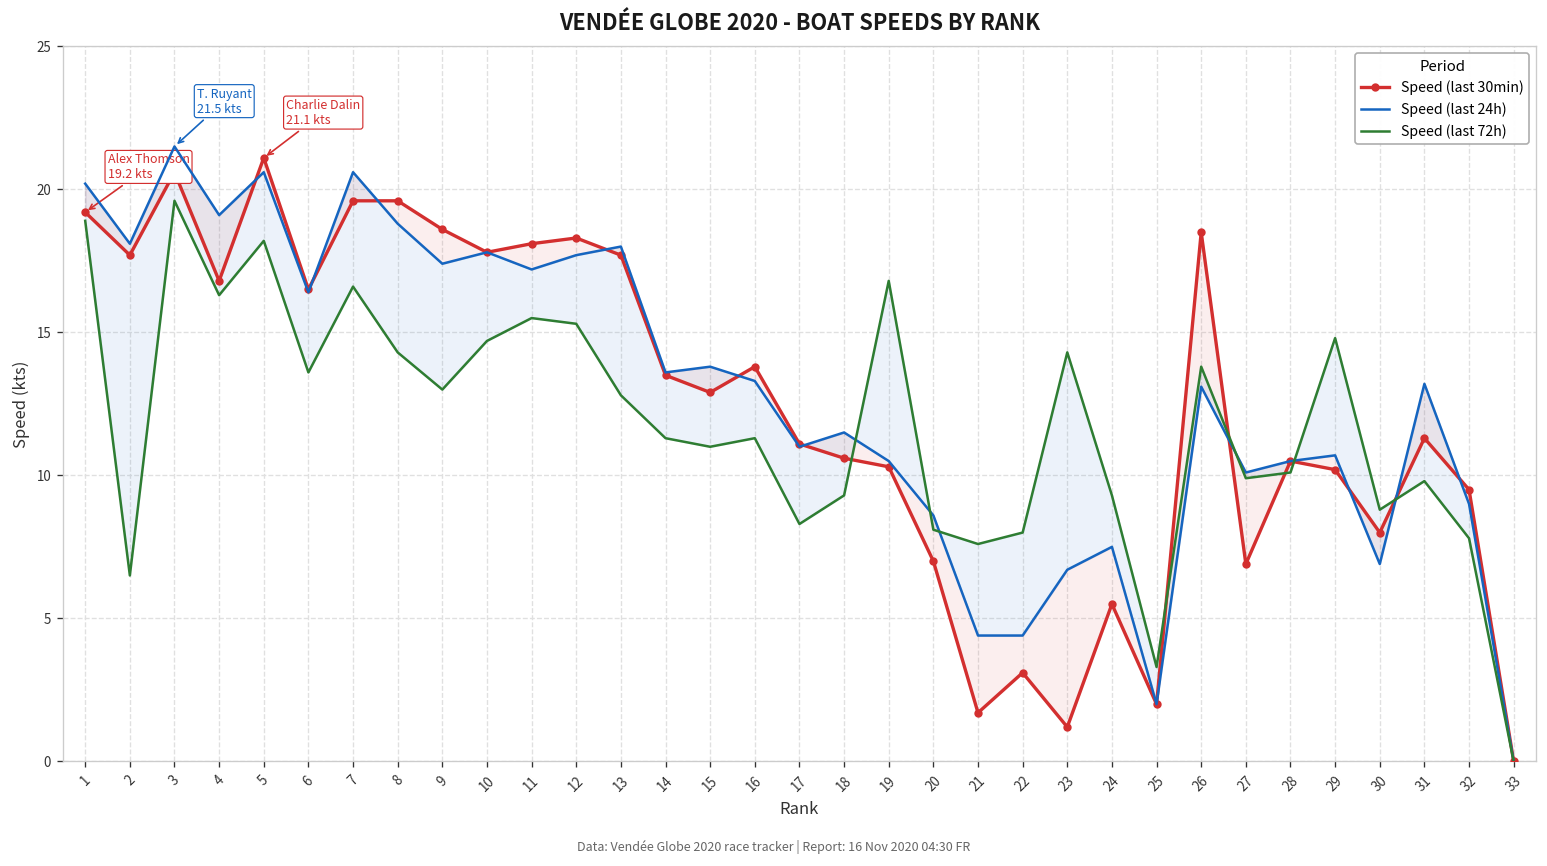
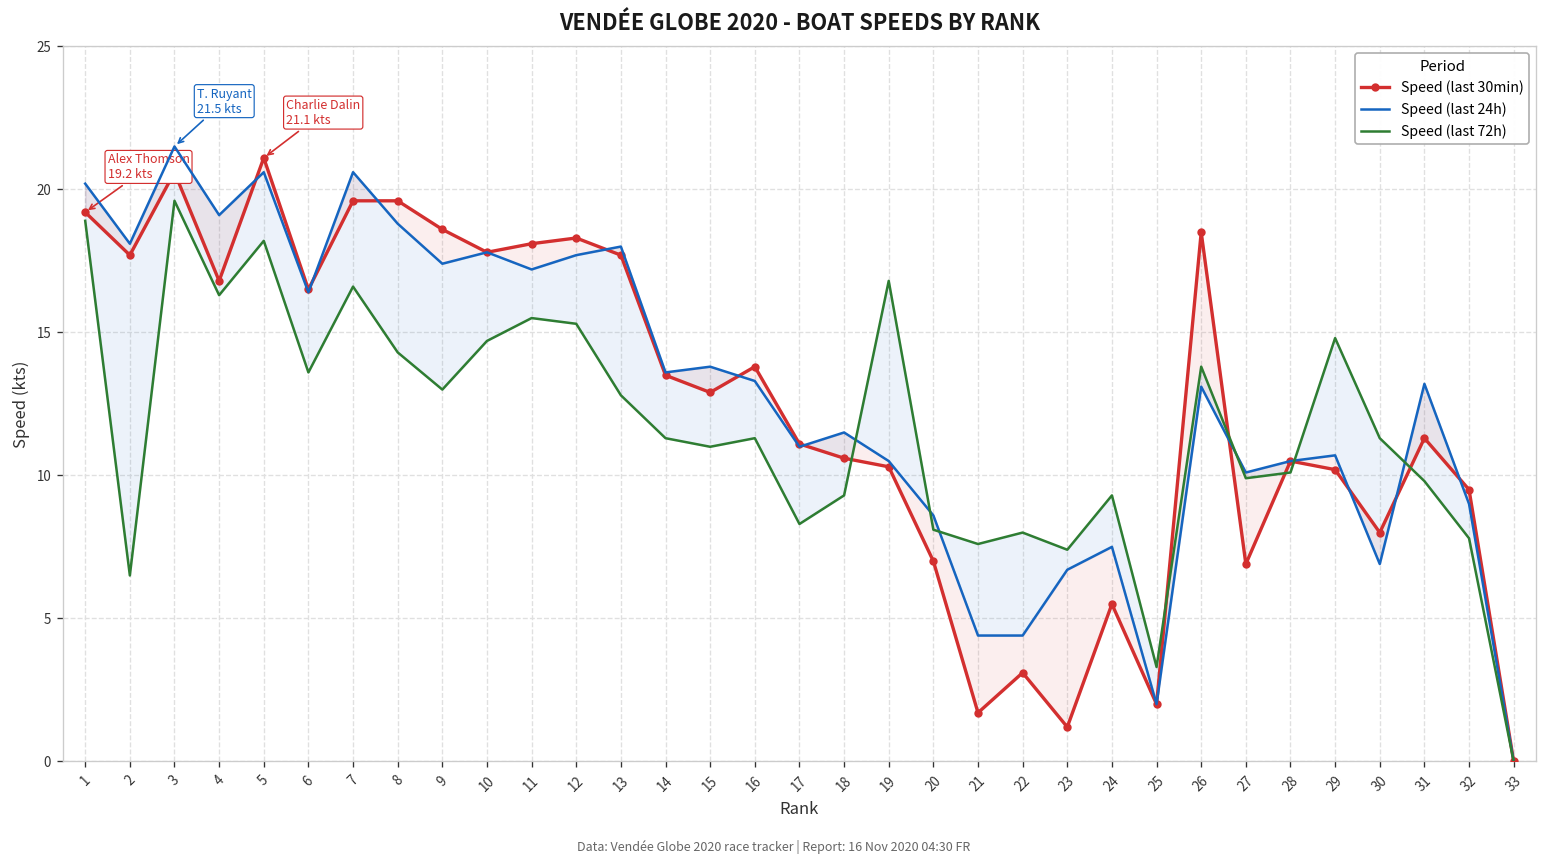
  {
    "Speed (last 72h)": {
      "1": 18.9,
      "2": 6.5,
      "4": 16.3,
      "5": 18.2,
      "6": 13.6,
      "7": 16.6,
      "8": 14.3,
      "9": 13.0,
      "10": 14.7,
      "11": 15.5,
      "12": 15.3,
      "13": 12.8,
      "14": 11.3,
      "15": 11.0,
      "16": 11.3,
      "17": 8.3,
      "18": 9.3,
      "20": 8.1,
-     "23": 14.3,
+     "23": 7.4,
      "27": 9.9,
      "28": 10.1,
-     "30": 8.8,
+     "30": 11.3,
      "31": 9.8,
      "32": 7.8
    }
  }
